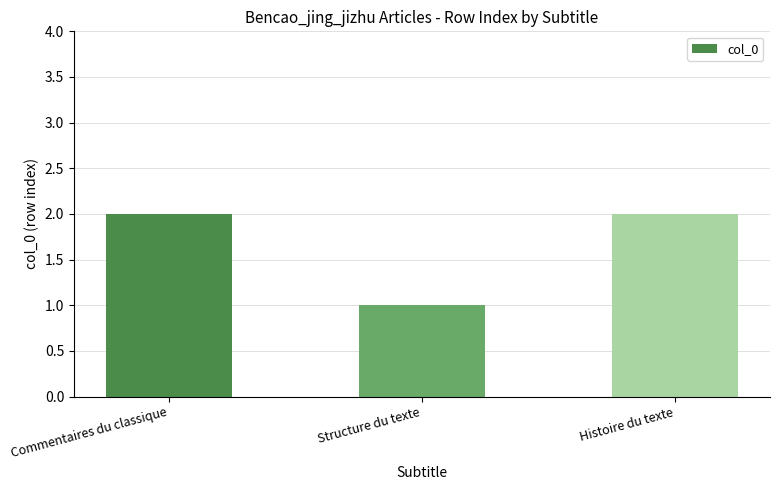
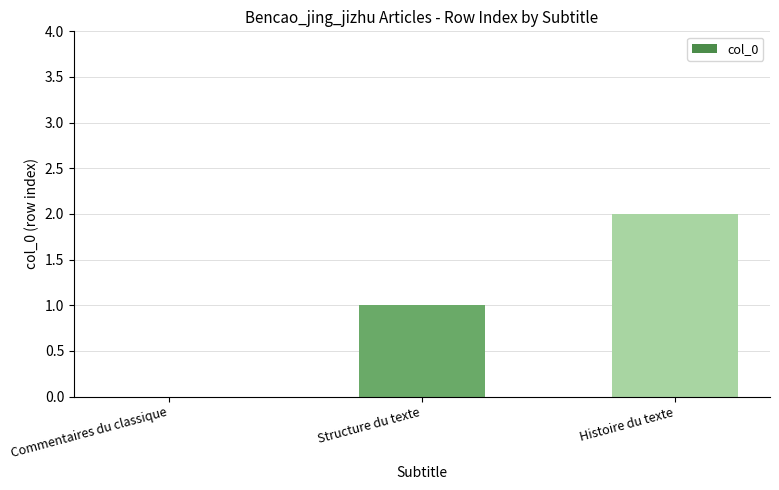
  {
-   "Commentaires du classique": 2,
+   "Commentaires du classique": 0,
    "Structure du texte": 1,
    "Histoire du texte": 2
  }
